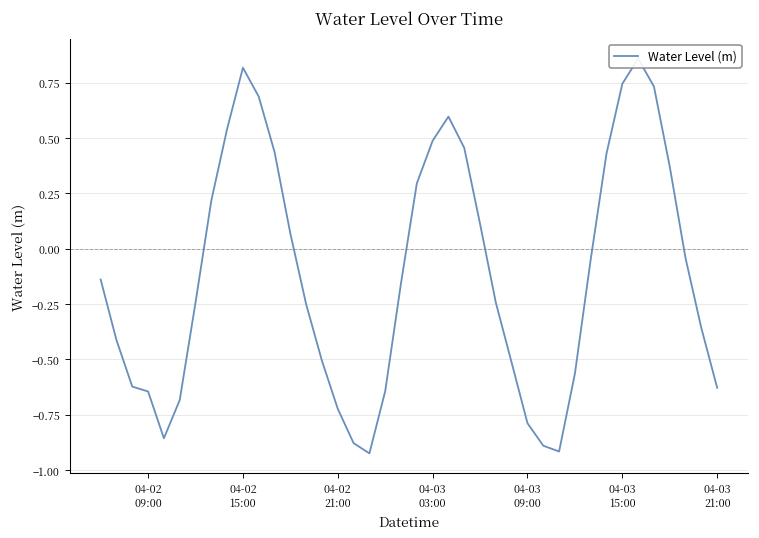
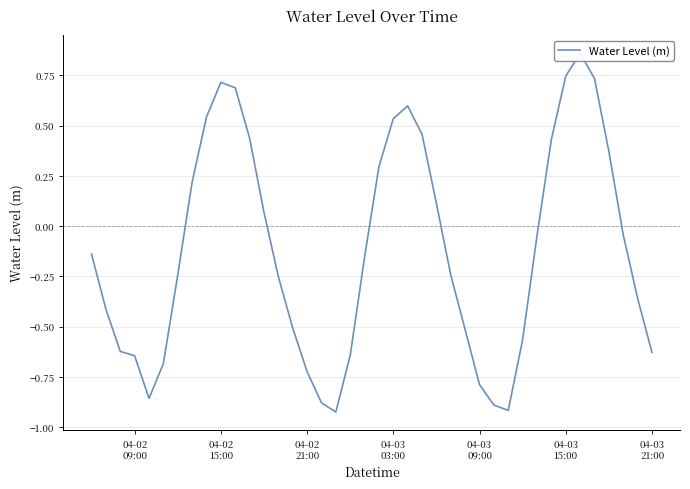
  {
    "04-02 09:00": -0.64,
-   "04-02 15:00": 0.82,
+   "04-02 15:00": 0.71,
    "04-02 21:00": -0.72,
-   "04-03 03:00": 0.49,
+   "04-03 03:00": 0.53,
    "04-03 09:00": -0.79,
    "04-03 15:00": 0.75,
    "04-03 21:00": -0.63
  }
